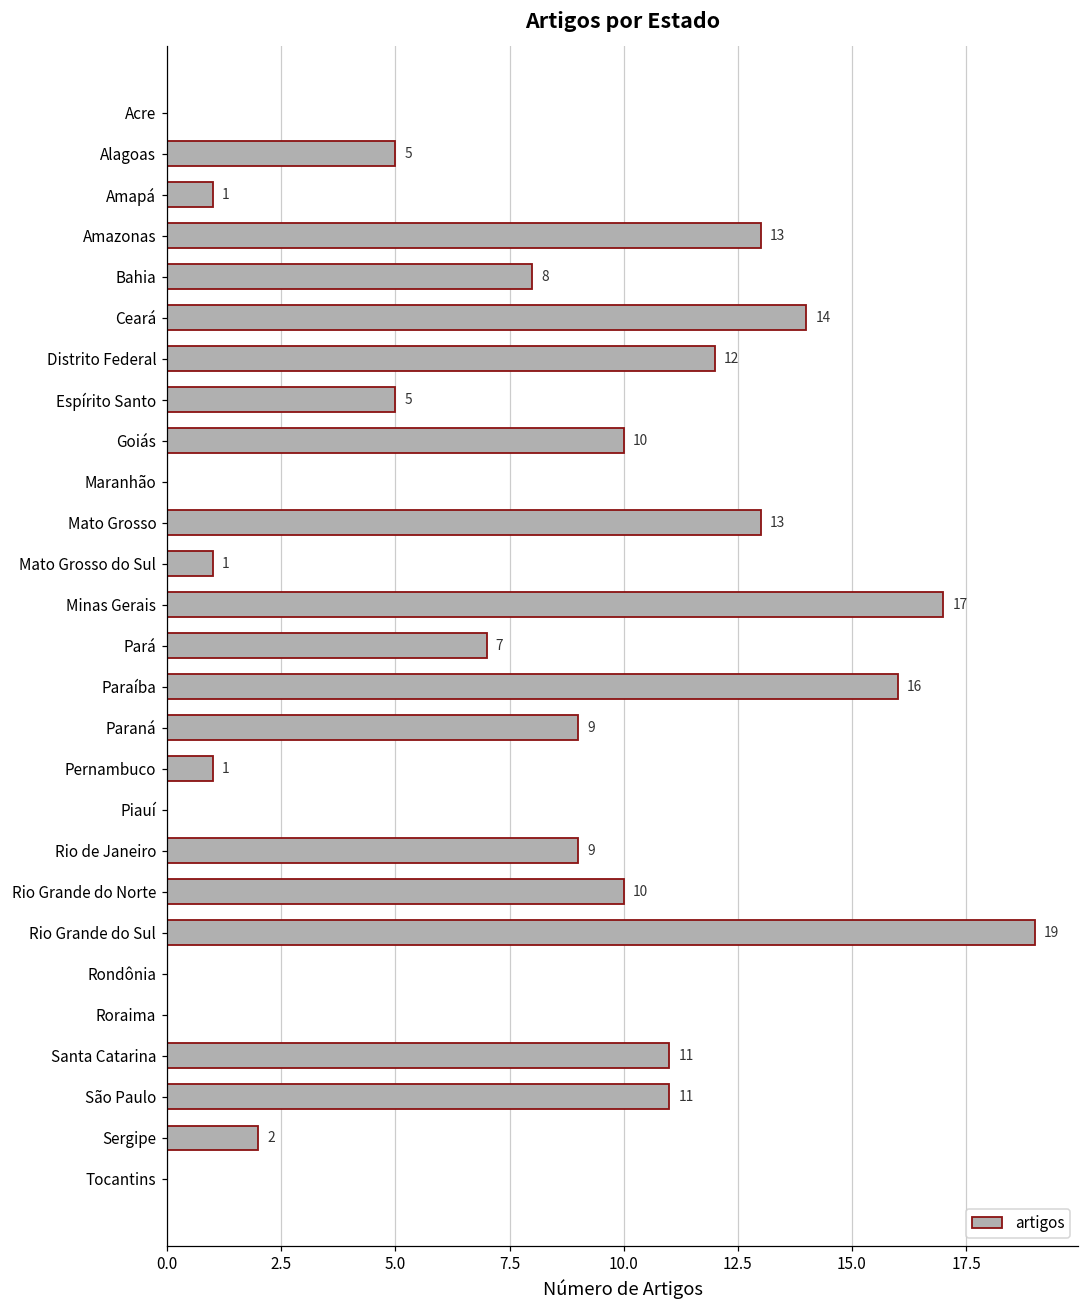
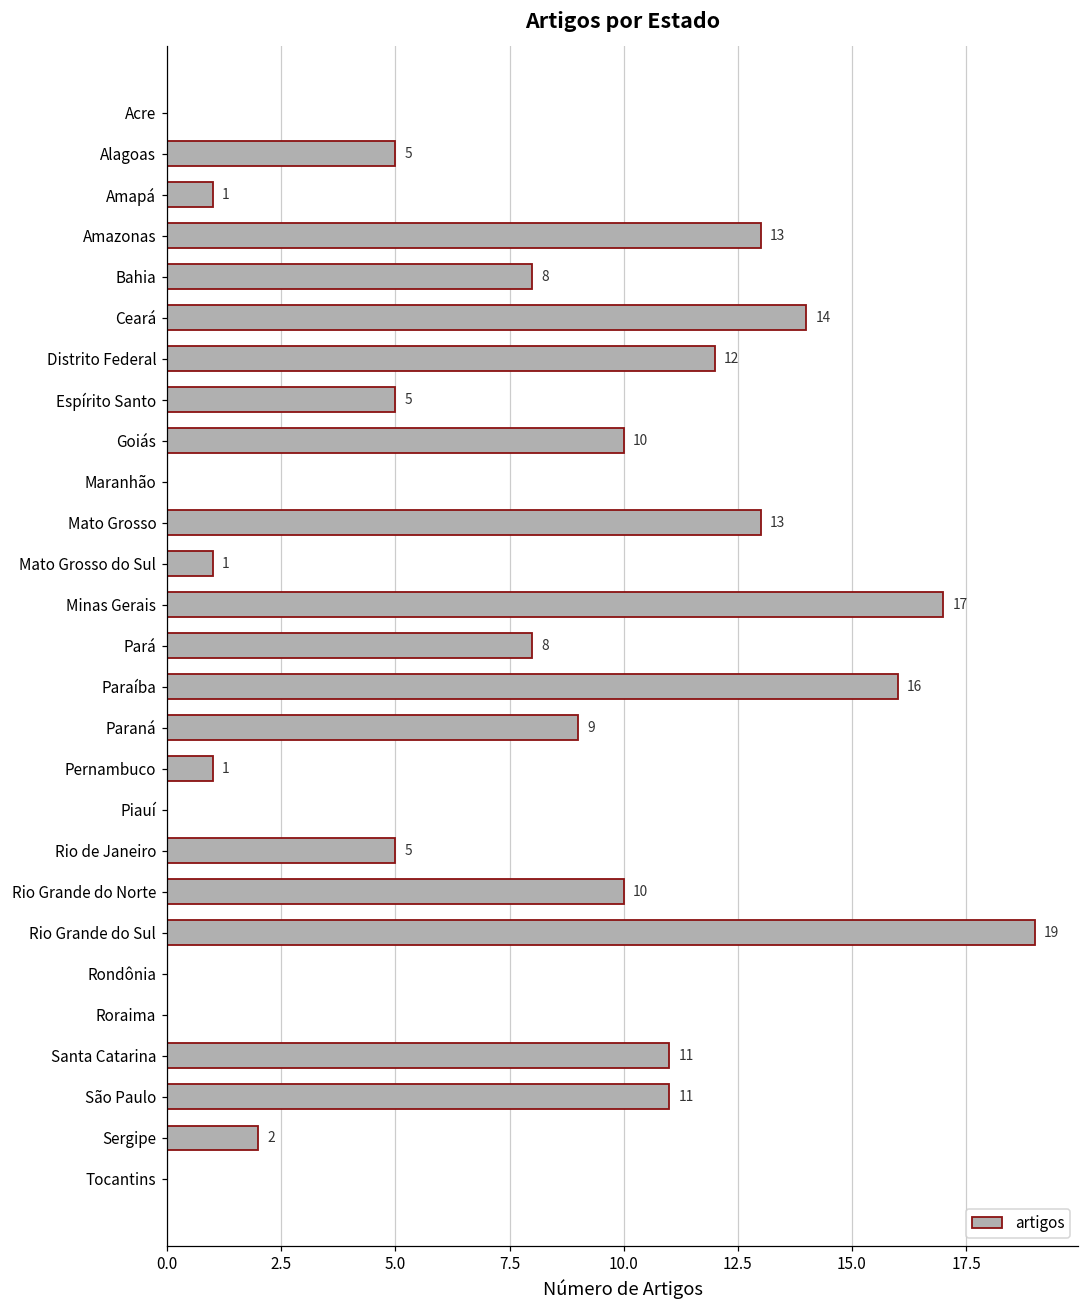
  {
    "Alagoas": 5,
    "Amapá": 1,
    "Amazonas": 13,
    "Bahia": 8,
    "Ceará": 14,
    "Distrito Federal": 12,
    "Espírito Santo": 5,
    "Goiás": 10,
    "Mato Grosso": 13,
    "Mato Grosso do Sul": 1,
    "Minas Gerais": 17,
-   "Pará": 7,
+   "Pará": 8,
    "Paraíba": 16,
    "Paraná": 9,
    "Pernambuco": 1,
-   "Rio de Janeiro": 9,
+   "Rio de Janeiro": 5,
    "Rio Grande do Norte": 10,
    "Rio Grande do Sul": 19,
    "Santa Catarina": 11,
    "São Paulo": 11,
    "Sergipe": 2
  }
